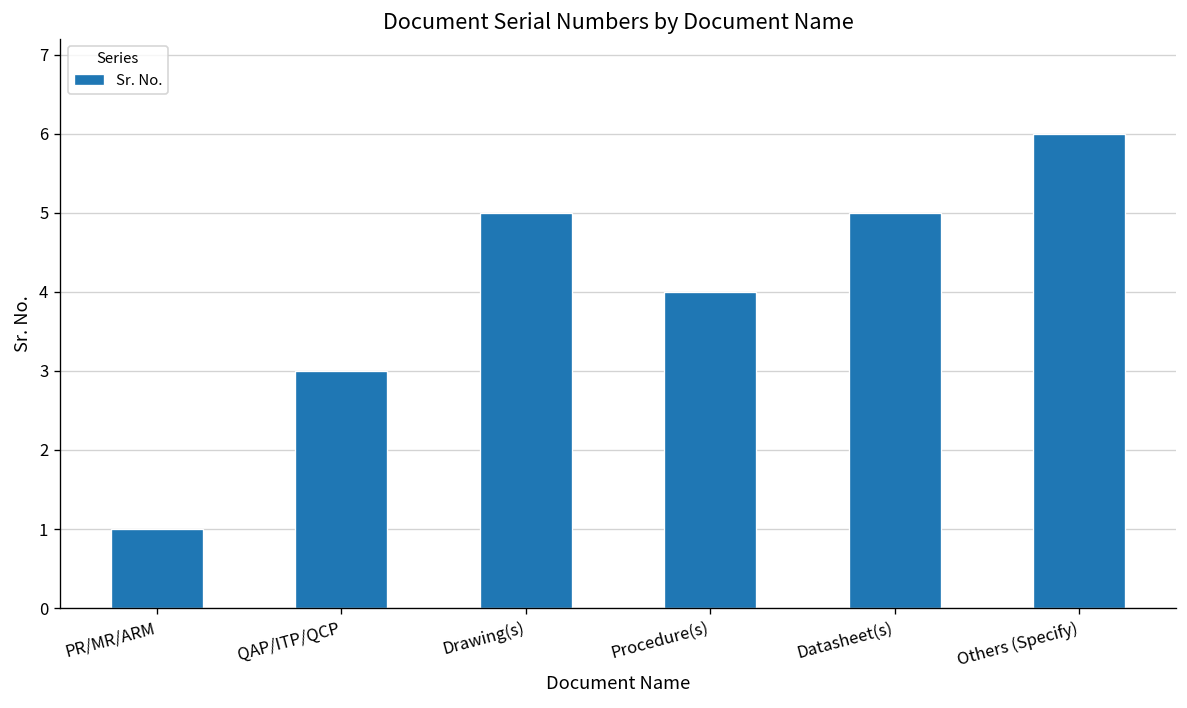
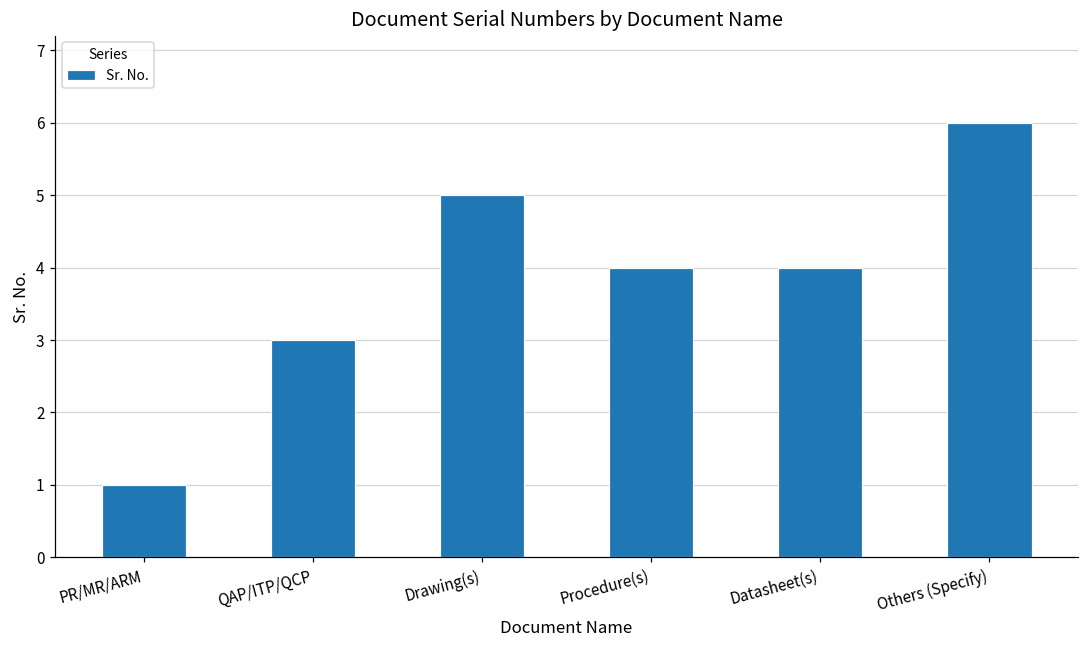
  {
    "PR/MR/ARM": 1,
    "QAP/ITP/QCP": 3,
    "Drawing(s)": 5,
    "Procedure(s)": 4,
-   "Datasheet(s)": 5,
+   "Datasheet(s)": 4,
    "Others (Specify)": 6
  }
